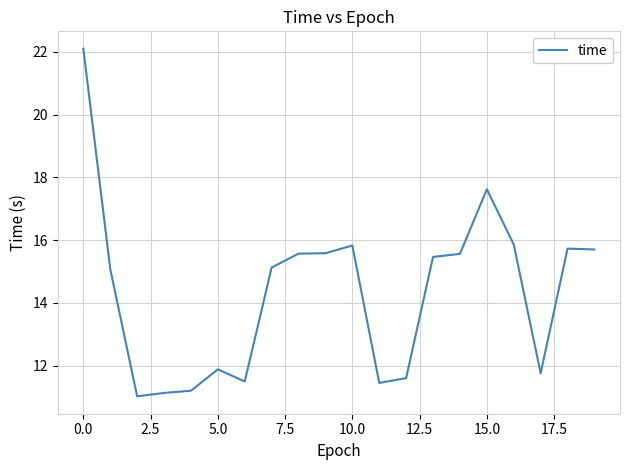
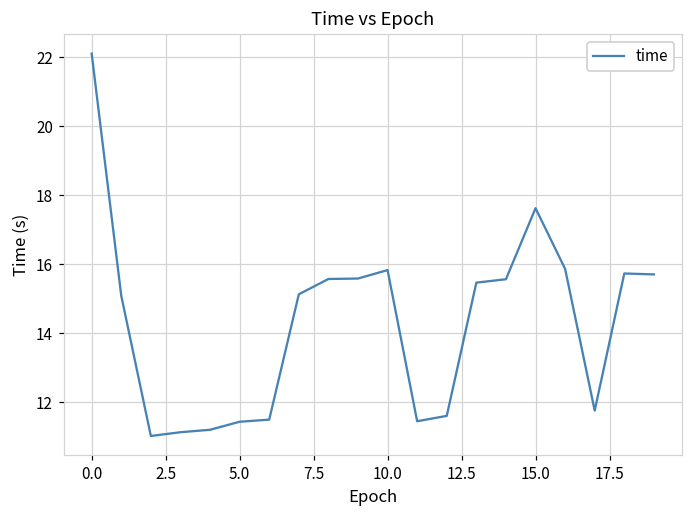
  {
    "0.0": 22.1,
-   "5.0": 11.9,
+   "5.0": 11.4,
    "10.0": 15.8,
    "15.0": 17.6
  }
